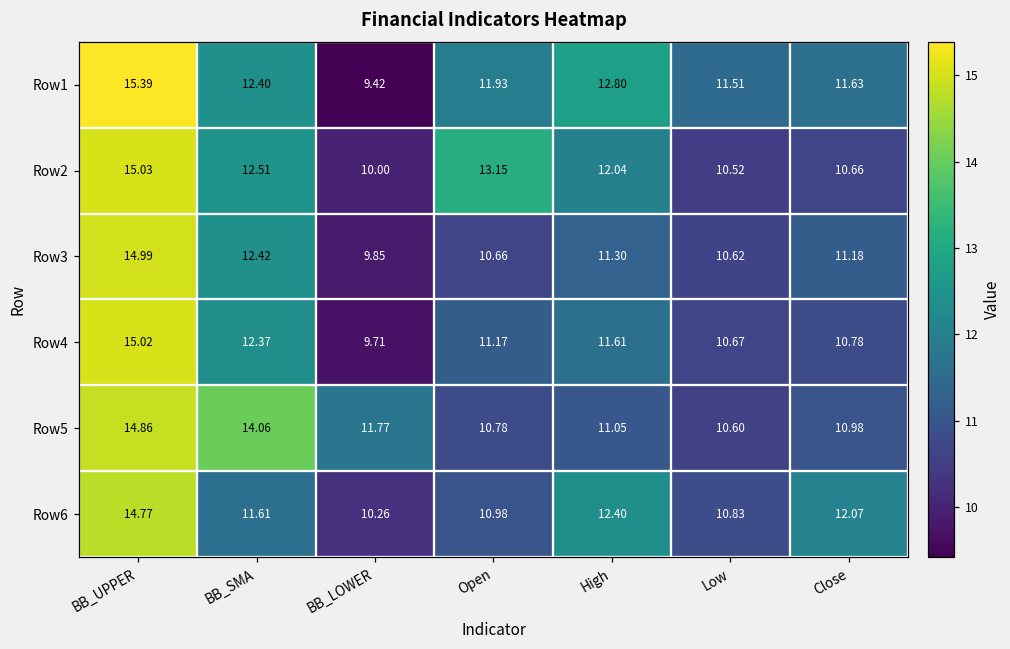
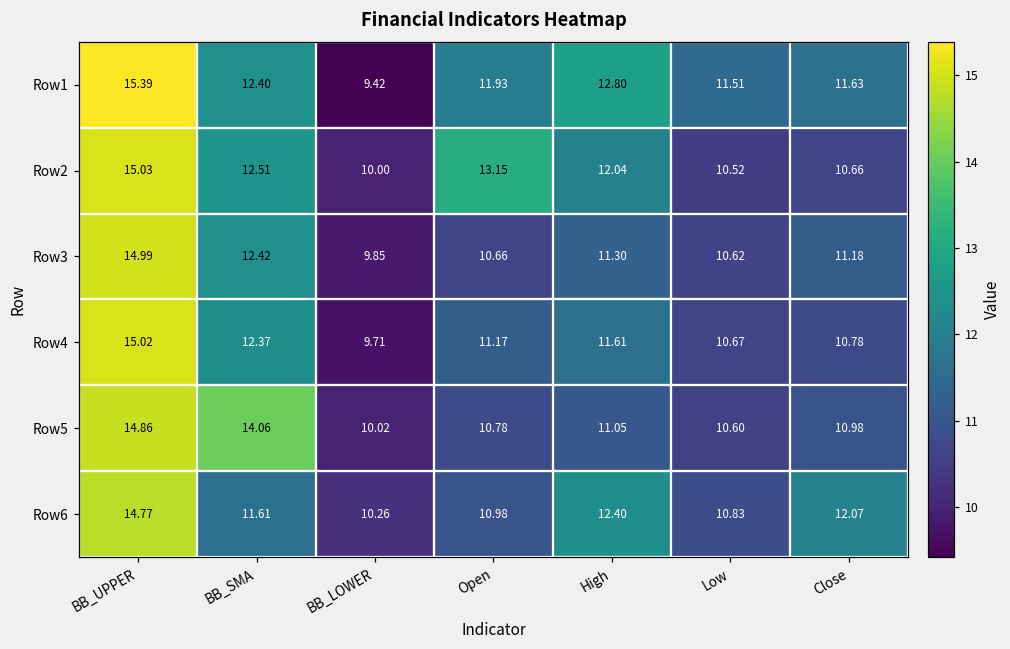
  {
    "Row1": {
      "BB_UPPER": 15.39,
      "BB_SMA": 12.40,
      "BB_LOWER": 9.42,
      "Open": 11.93,
      "High": 12.80,
      "Low": 11.51,
      "Close": 11.63
    },
    "Row2": {
      "BB_UPPER": 15.03,
      "BB_SMA": 12.51,
      "BB_LOWER": 10.00,
      "Open": 13.15,
      "High": 12.04,
      "Low": 10.52,
      "Close": 10.66
    },
    "Row3": {
      "BB_UPPER": 14.99,
      "BB_SMA": 12.42,
      "BB_LOWER": 9.85,
      "Open": 10.66,
      "High": 11.30,
      "Low": 10.62,
      "Close": 11.18
    },
    "Row4": {
      "BB_UPPER": 15.02,
      "BB_SMA": 12.37,
      "BB_LOWER": 9.71,
      "Open": 11.17,
      "High": 11.61,
      "Low": 10.67,
      "Close": 10.78
    },
    "Row5": {
      "BB_UPPER": 14.86,
      "BB_SMA": 14.06,
-     "BB_LOWER": 11.77,
+     "BB_LOWER": 10.02,
      "Open": 10.78,
      "High": 11.05,
      "Low": 10.60,
      "Close": 10.98
    },
    "Row6": {
      "BB_UPPER": 14.77,
      "BB_SMA": 11.61,
      "BB_LOWER": 10.26,
      "Open": 10.98,
      "High": 12.40,
      "Low": 10.83,
      "Close": 12.07
    }
  }
